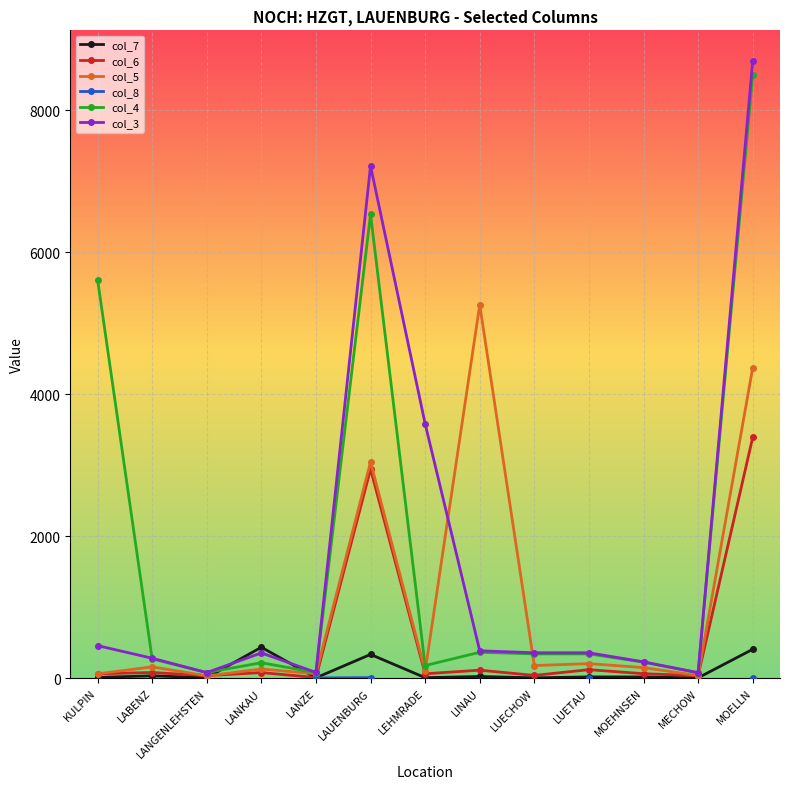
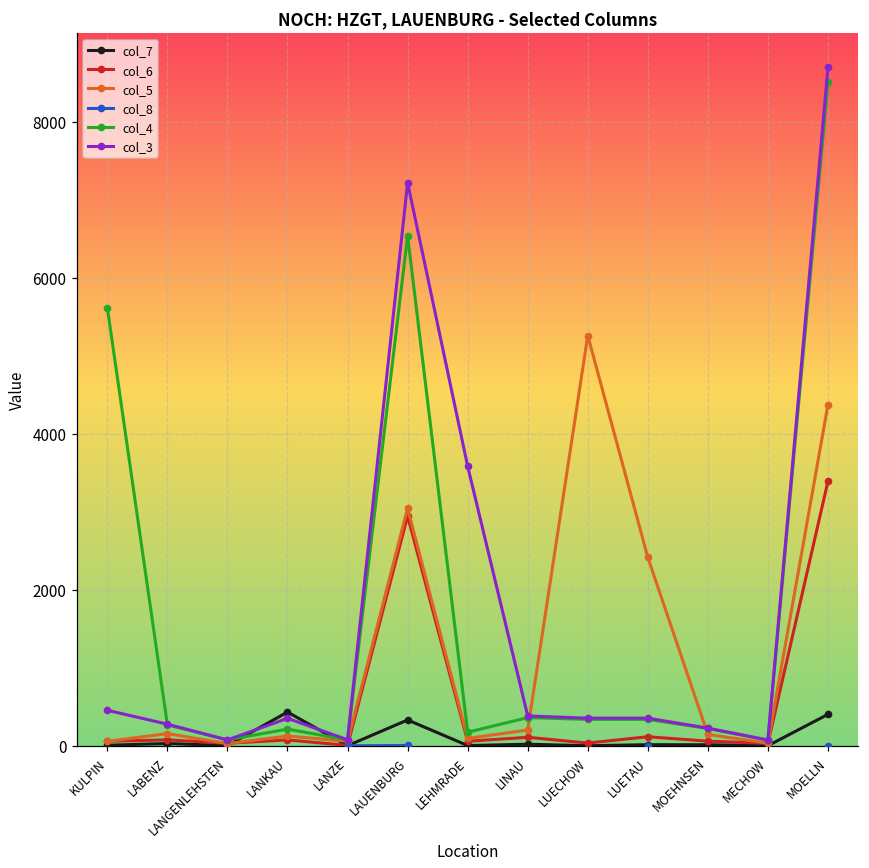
  {
    "col_7": {
      "KULPIN": 0,
      "LABENZ": 0,
      "LANKAU": 400,
      "LAUENBURG": 300,
      "LEHMRADE": 0,
      "LINAU": 0,
      "MOEHNSEN": 0,
      "MOELLN": 400
    },
    "col_6": {
      "LABENZ": 100,
      "LANKAU": 100,
      "LAUENBURG": 2900,
      "LEHMRADE": 100,
      "LINAU": 100,
      "LUETAU": 100,
      "MOEHNSEN": 100,
      "MOELLN": 3400
    },
    "col_5": {
      "LABENZ": 200,
      "LANKAU": 100,
      "LAUENBURG": 3000,
      "LEHMRADE": 100,
-     "LINAU": 5300,
-     "LUECHOW": 200,
-     "LUETAU": 200,
+     "LINAU": 200,
+     "LUECHOW": 5300,
+     "LUETAU": 2400,
      "MOEHNSEN": 100,
      "MOELLN": 4400
    },
    "col_8": {
      "LAUENBURG": 0,
      "MOELLN": 0
    },
    "col_4": {
      "KULPIN": 5600,
      "LANKAU": 200,
      "LAUENBURG": 6500,
      "LEHMRADE": 200,
      "MOELLN": 8500
    },
    "col_3": {
      "KULPIN": 500,
      "LANKAU": 400,
      "LAUENBURG": 7200,
      "LEHMRADE": 3600,
      "MOELLN": 8700
    }
  }
